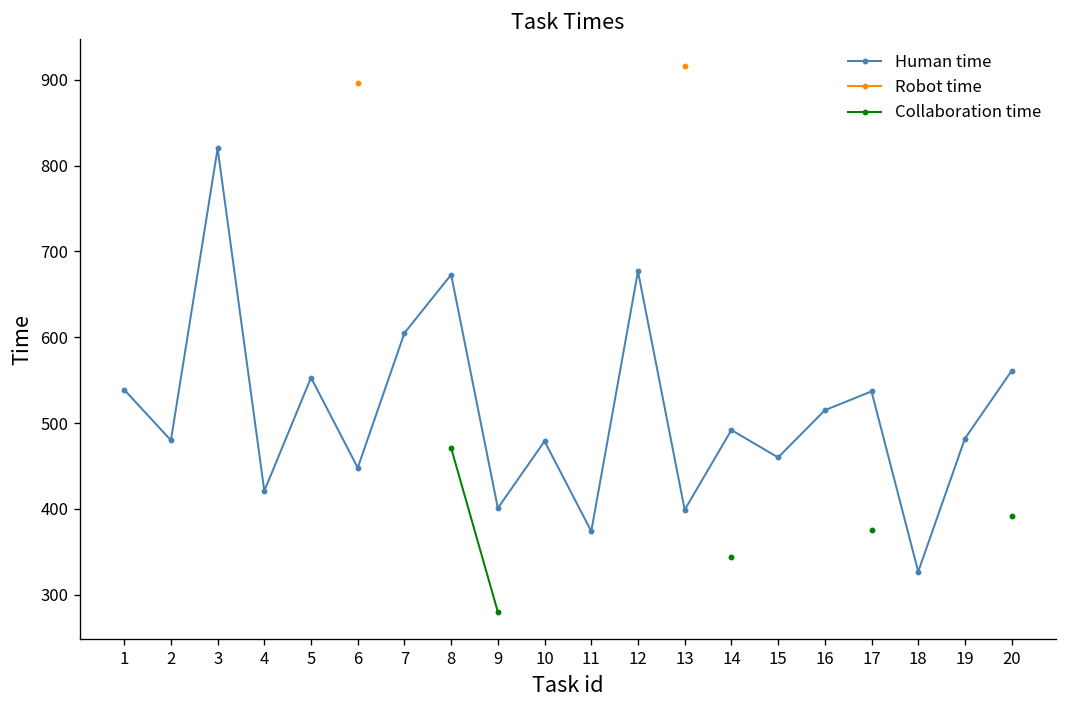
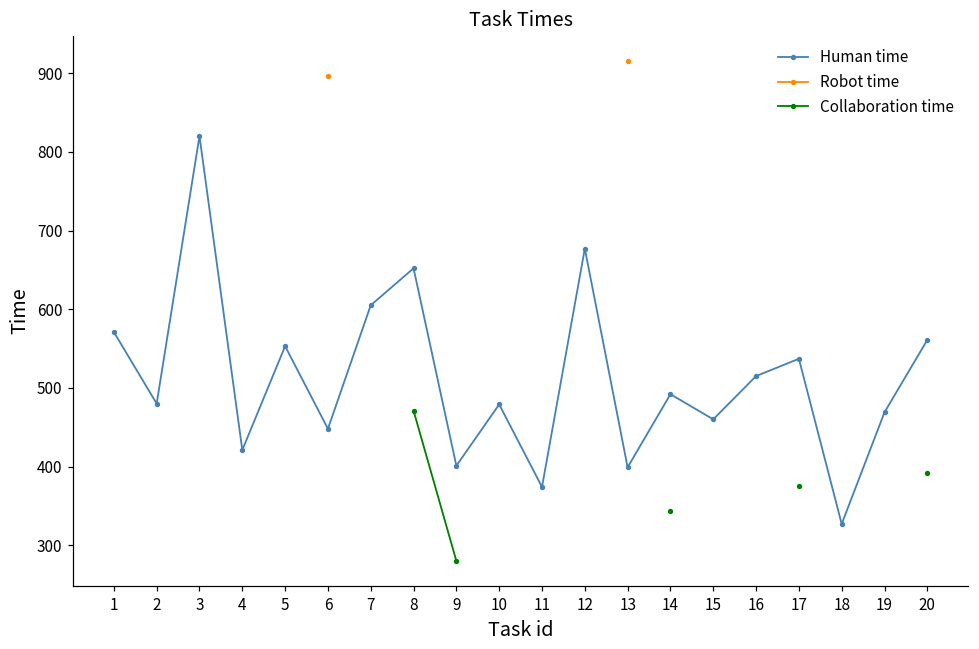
  {
    "Human time": {
-     "1": 540,
+     "1": 570,
      "2": 480,
      "3": 820,
      "4": 420,
      "5": 550,
      "6": 450,
      "7": 610,
-     "8": 670,
+     "8": 650,
      "9": 400,
      "10": 480,
      "11": 370,
      "12": 680,
      "13": 400,
      "14": 490,
      "15": 460,
      "16": 520,
      "17": 540,
      "18": 330,
-     "19": 480,
+     "19": 470,
      "20": 560
    },
    "Robot time": {
      "6": 900,
      "13": 920
    },
    "Collaboration time": {
      "8": 470,
      "9": 280,
      "14": 340,
      "17": 380,
      "20": 390
    }
  }
